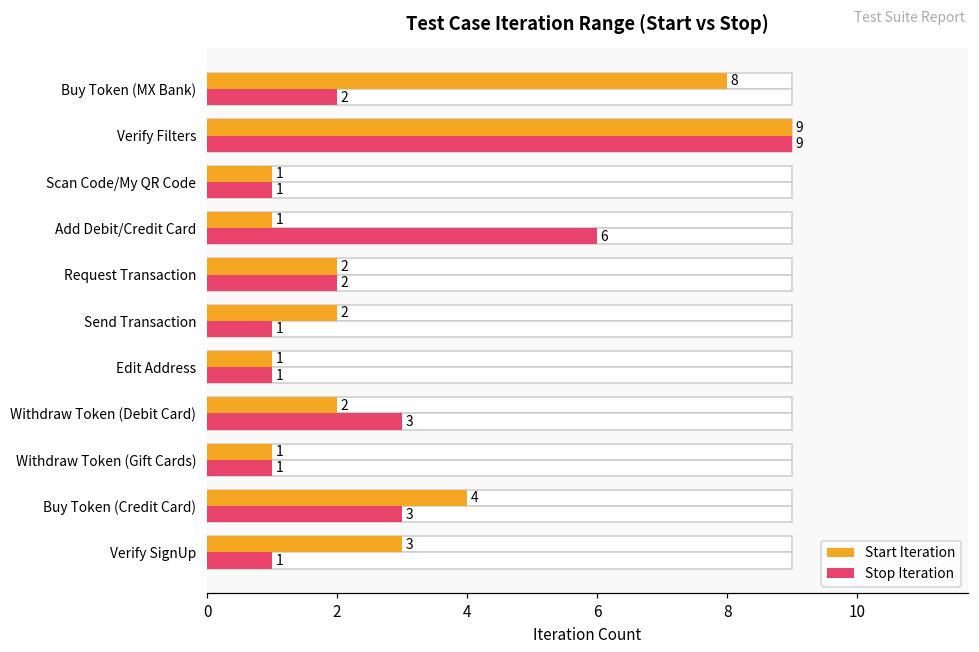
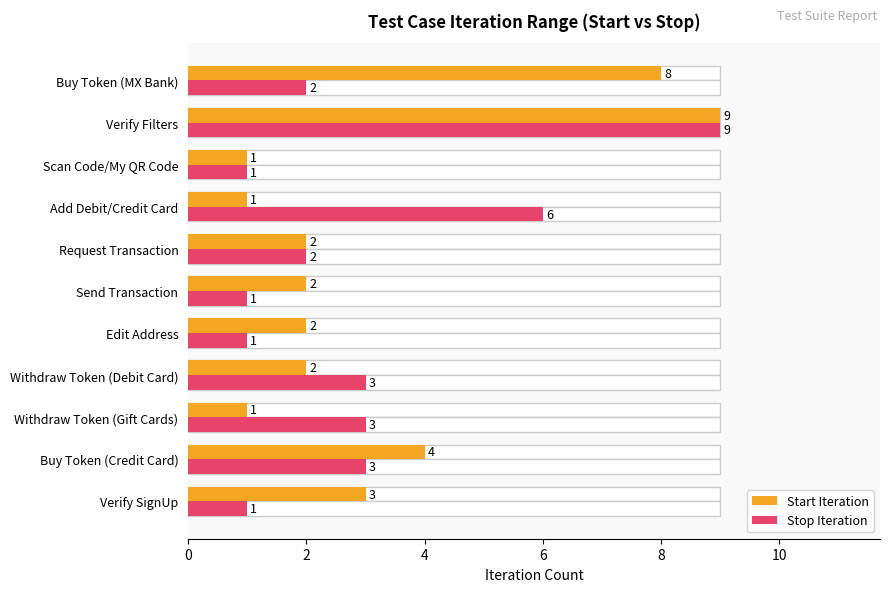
  {
    "Start Iteration": {
      "Verify Filters": 9,
-     "Edit Address": 1
+     "Edit Address": 2
    },
    "Stop Iteration": {
      "Verify Filters": 9,
-     "Withdraw Token (Gift Cards)": 1
+     "Withdraw Token (Gift Cards)": 3
    }
  }
